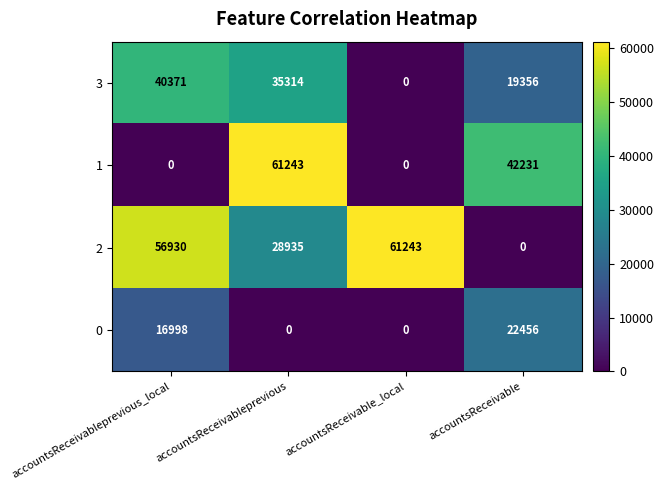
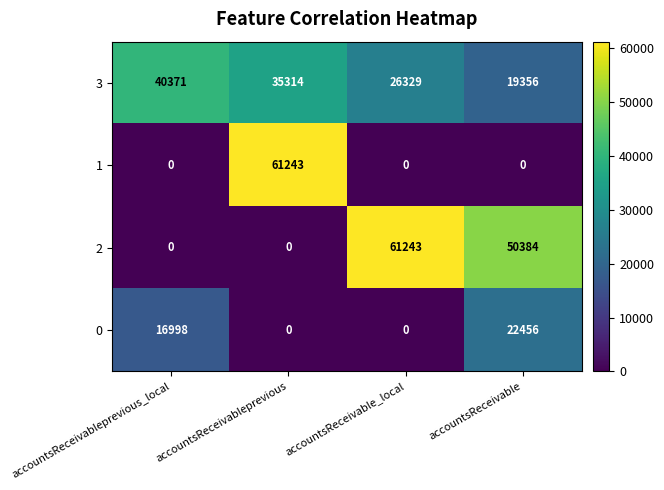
  {
    "3": {
      "accountsReceivableprevious_local": 40371,
      "accountsReceivableprevious": 35314,
-     "accountsReceivable_local": 0,
+     "accountsReceivable_local": 26329,
      "accountsReceivable": 19356
    },
    "1": {
      "accountsReceivableprevious_local": 0,
      "accountsReceivableprevious": 61243,
      "accountsReceivable_local": 0,
-     "accountsReceivable": 42231
+     "accountsReceivable": 0
    },
    "2": {
-     "accountsReceivableprevious_local": 56930,
-     "accountsReceivableprevious": 28935,
+     "accountsReceivableprevious_local": 0,
+     "accountsReceivableprevious": 0,
      "accountsReceivable_local": 61243,
-     "accountsReceivable": 0
+     "accountsReceivable": 50384
    },
    "0": {
      "accountsReceivableprevious_local": 16998,
      "accountsReceivableprevious": 0,
      "accountsReceivable_local": 0,
      "accountsReceivable": 22456
    }
  }
